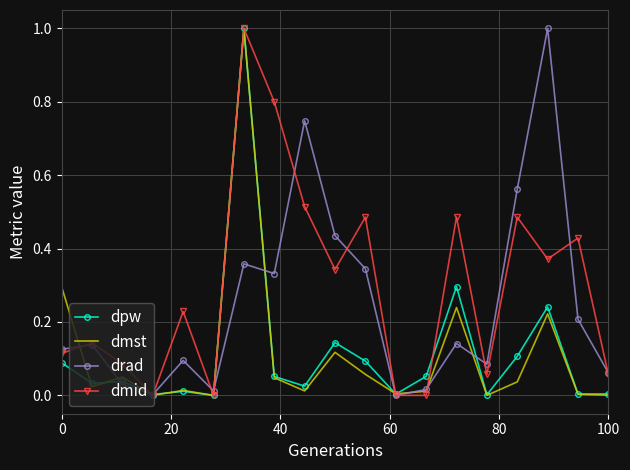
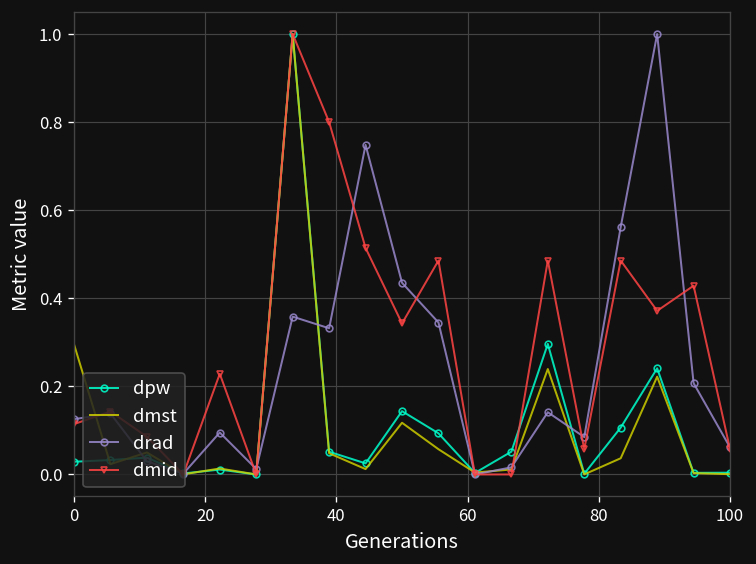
  {
    "dpw": {
-     "0": 0.09
+     "0": 0.03
    },
    "dmst": {
      "0": 0.30
    },
    "drad": {
      "0": 0.13
    },
    "dmid": {
      "0": 0.11
    }
  }
